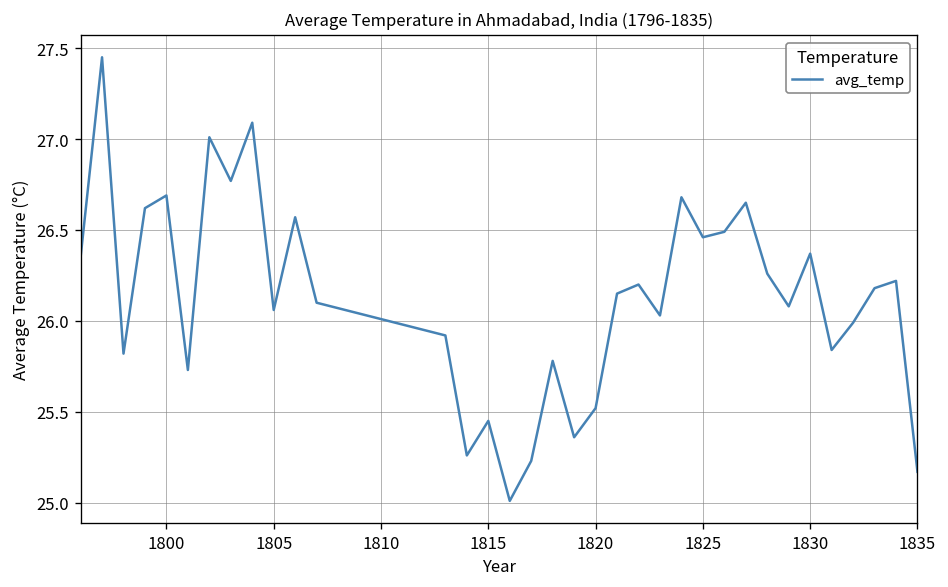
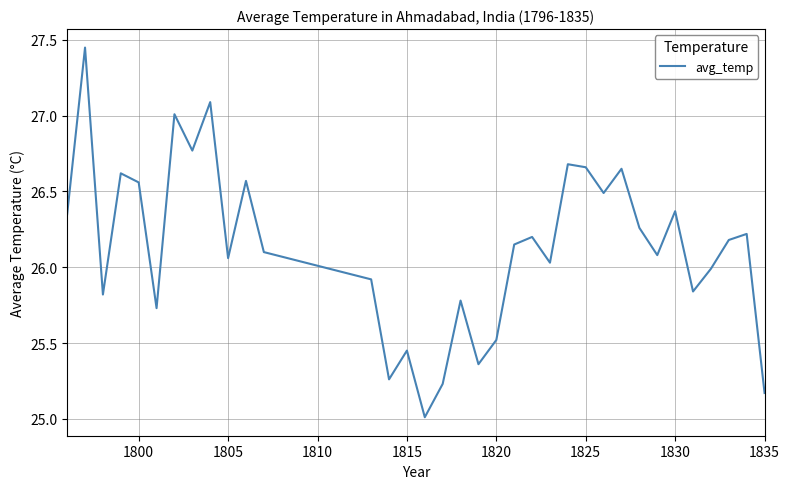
  {
-   "1800": 26.69,
+   "1800": 26.56,
    "1805": 26.06,
    "1815": 25.45,
    "1820": 25.52,
-   "1825": 26.46,
+   "1825": 26.66,
    "1830": 26.37,
    "1835": 25.17
  }
